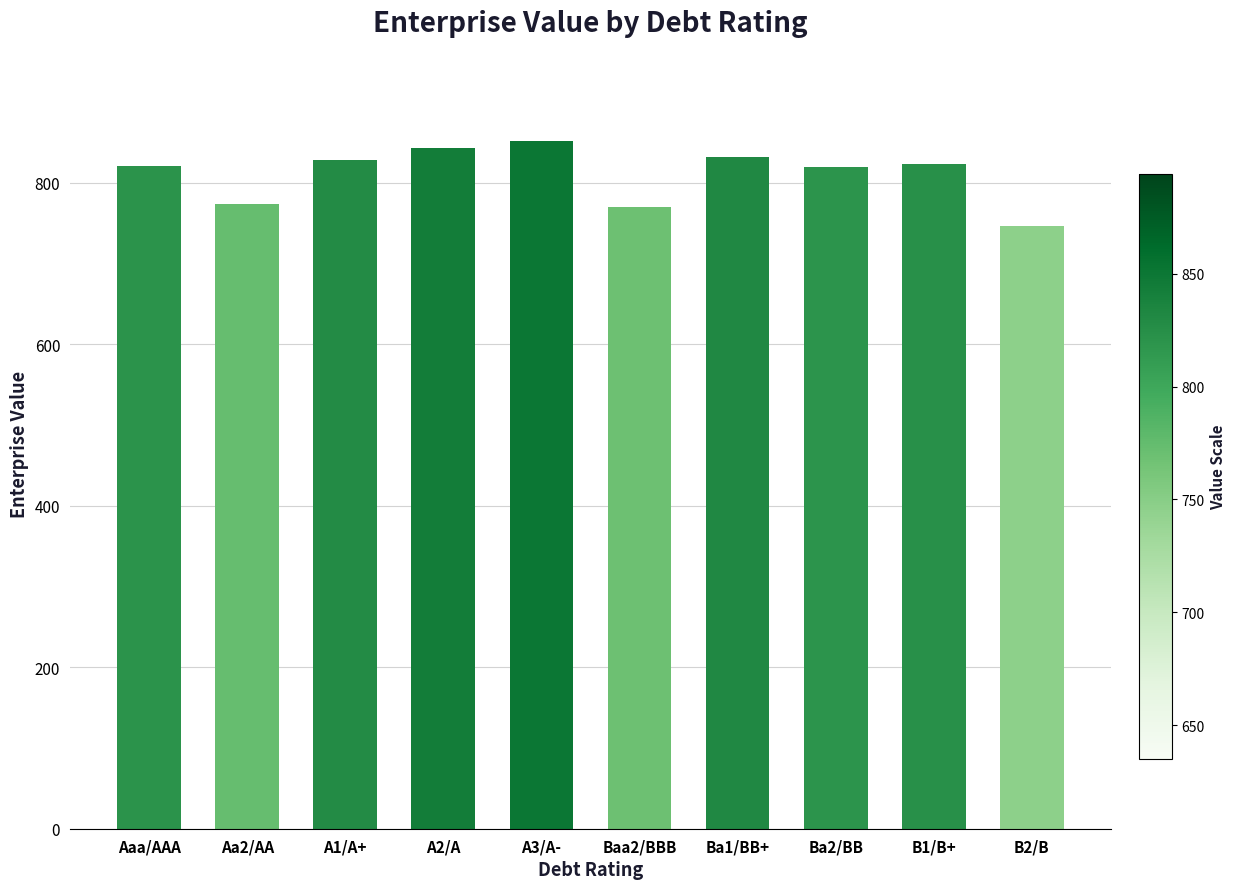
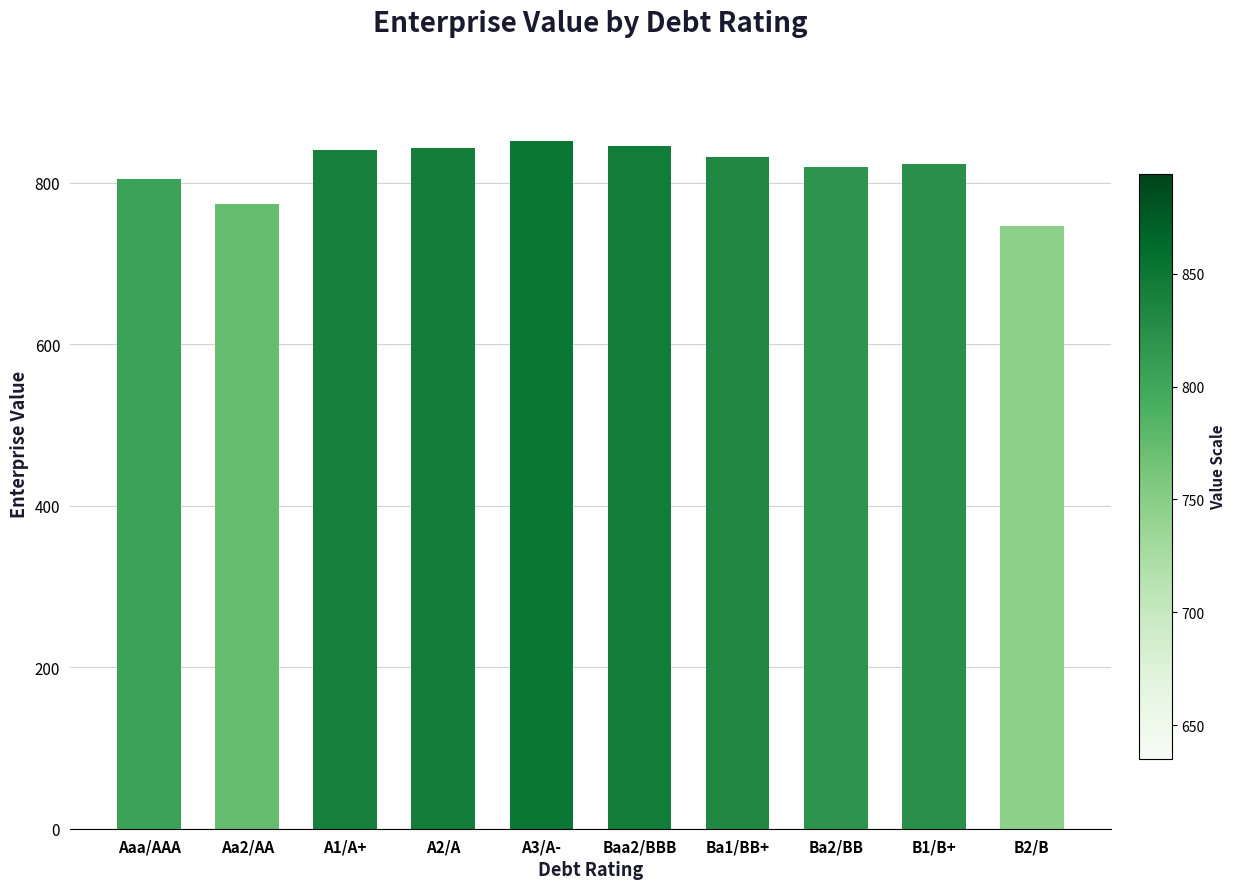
  {
-   "Aaa/AAA": 820,
+   "Aaa/AAA": 810,
    "Aa2/AA": 770,
-   "A1/A+": 830,
+   "A1/A+": 840,
    "A2/A": 840,
    "A3/A-": 850,
-   "Baa2/BBB": 770,
+   "Baa2/BBB": 850,
    "Ba1/BB+": 830,
    "Ba2/BB": 820,
    "B1/B+": 820,
    "B2/B": 750
  }
